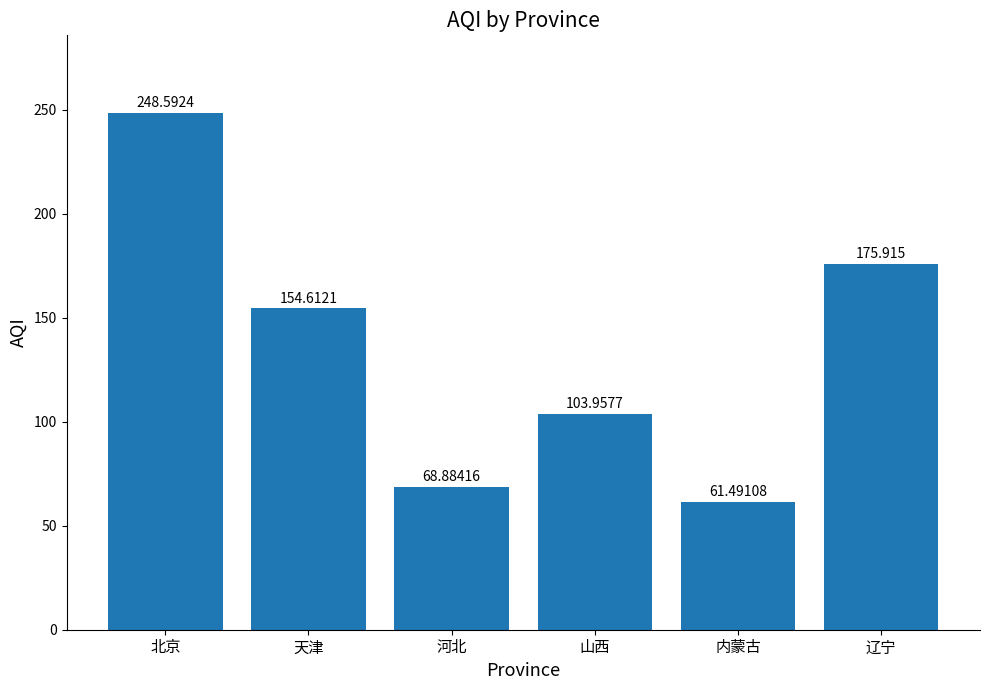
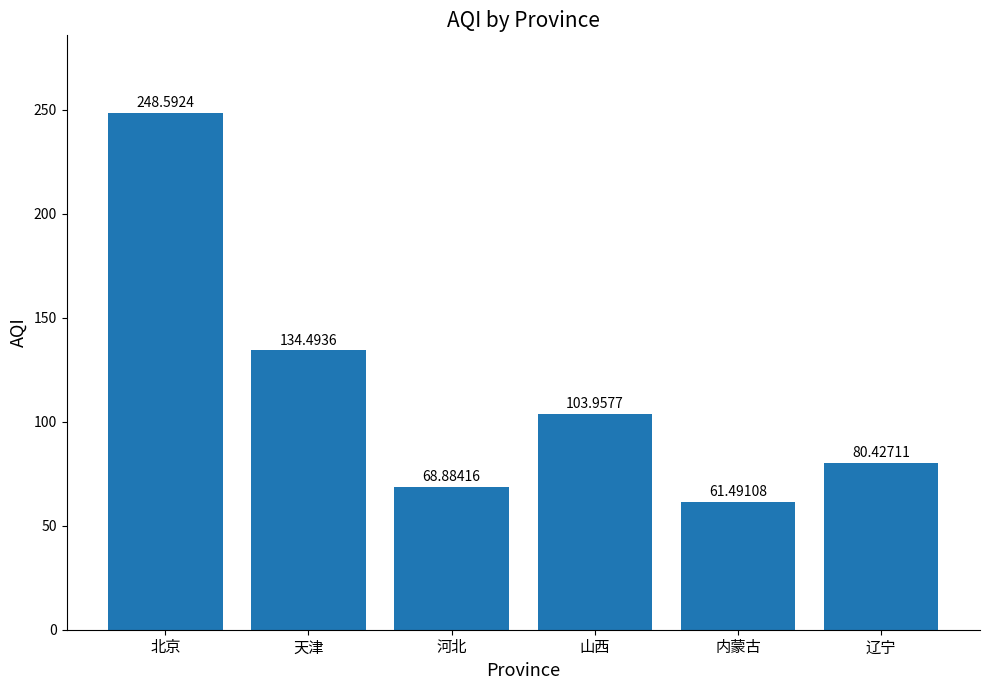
  {
    "北京": 248.5924,
-   "天津": 154.6121,
+   "天津": 134.4936,
    "河北": 68.88416,
    "山西": 103.9577,
    "内蒙古": 61.49108,
-   "辽宁": 175.915
+   "辽宁": 80.42711
  }
